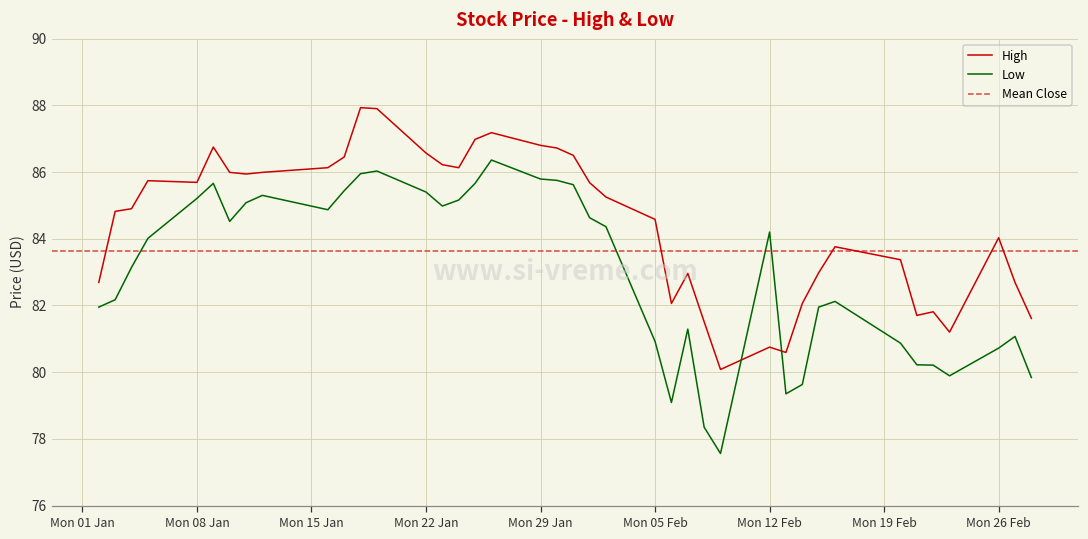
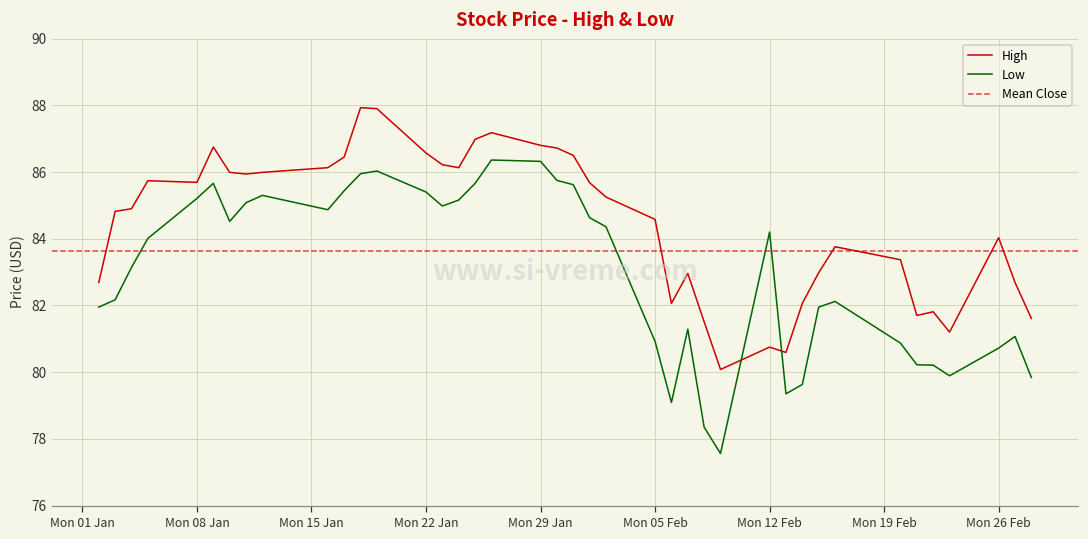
  {
    "High": {
      "Mon 08 Jan": 85.7,
      "Mon 22 Jan": 86.6,
      "Mon 29 Jan": 86.8,
      "Mon 05 Feb": 84.6,
      "Mon 12 Feb": 80.8,
      "Mon 26 Feb": 84.0
    },
    "Low": {
      "Mon 08 Jan": 85.2,
      "Mon 22 Jan": 85.4,
-     "Mon 29 Jan": 85.8,
+     "Mon 29 Jan": 86.3,
      "Mon 05 Feb": 80.9,
      "Mon 12 Feb": 84.2,
      "Mon 26 Feb": 80.7
    }
  }
